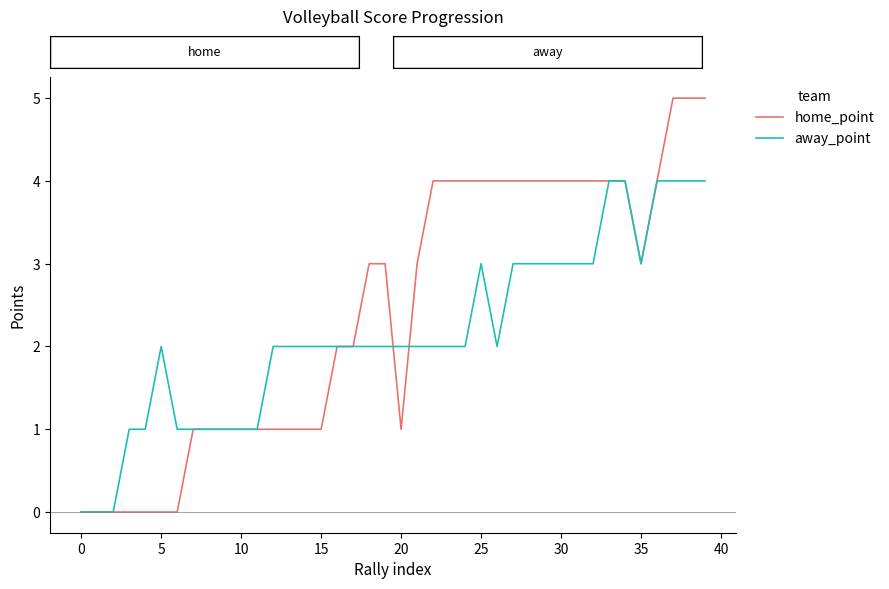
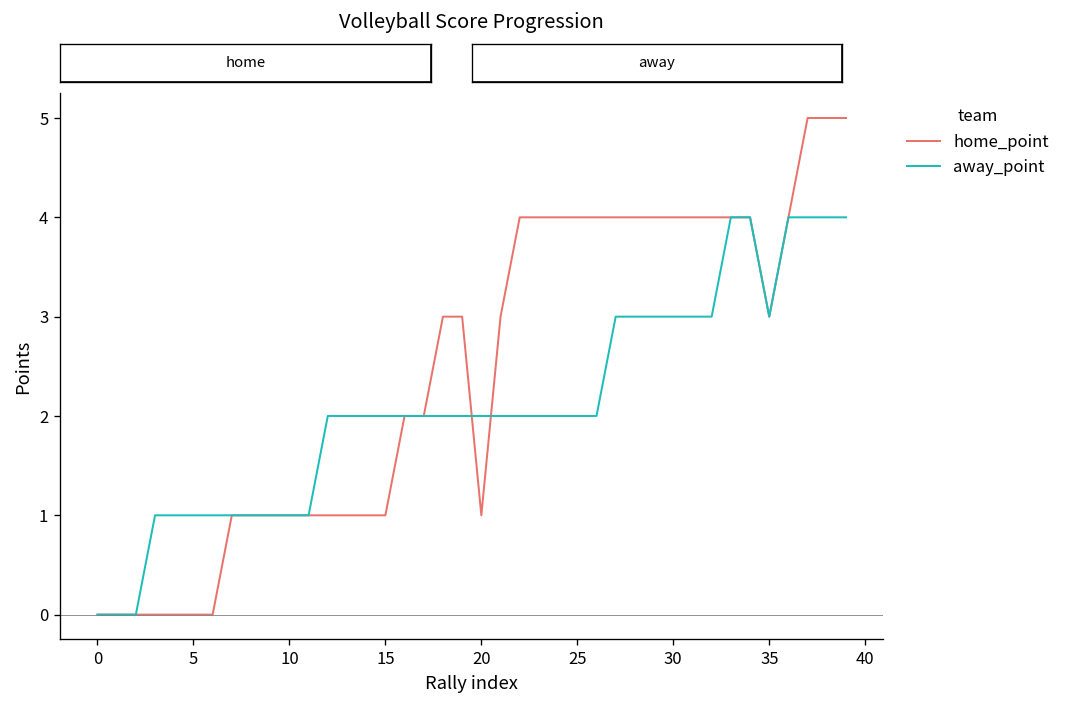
  {
    "home_point": {
      "5": 0,
      "15": 1,
      "20": 1,
      "25": 4,
      "30": 4
    },
    "away_point": {
-     "5": 2,
+     "5": 1,
      "15": 2,
      "20": 2,
-     "25": 3,
+     "25": 2,
      "30": 3
    }
  }
